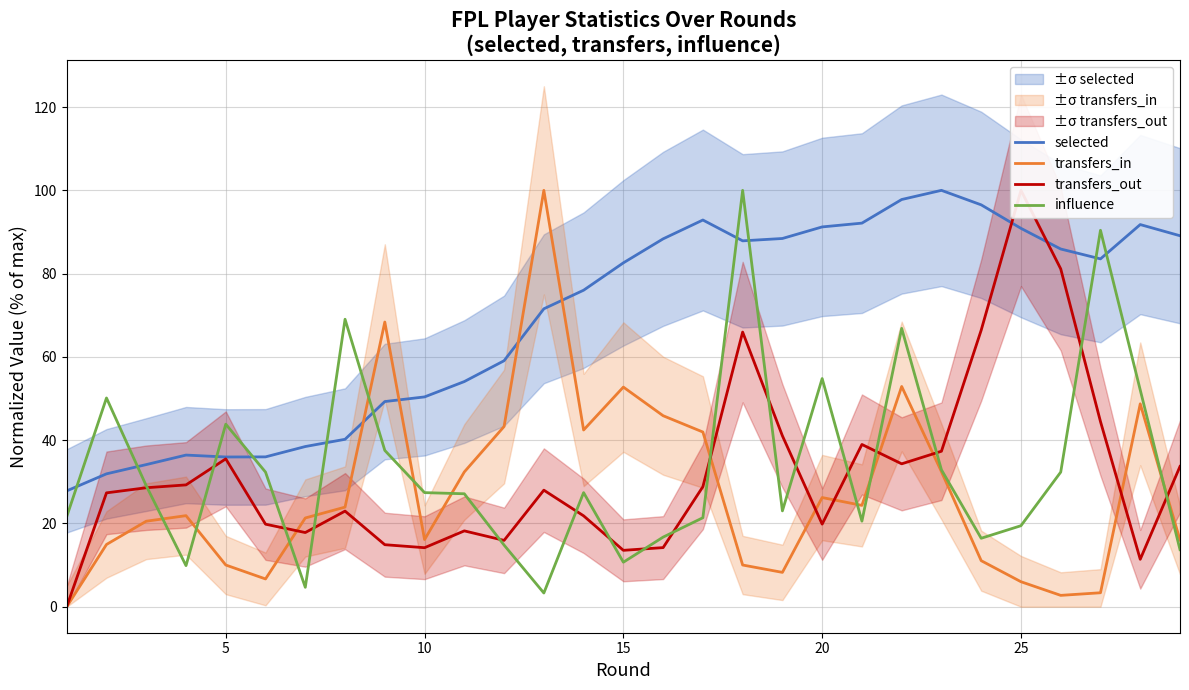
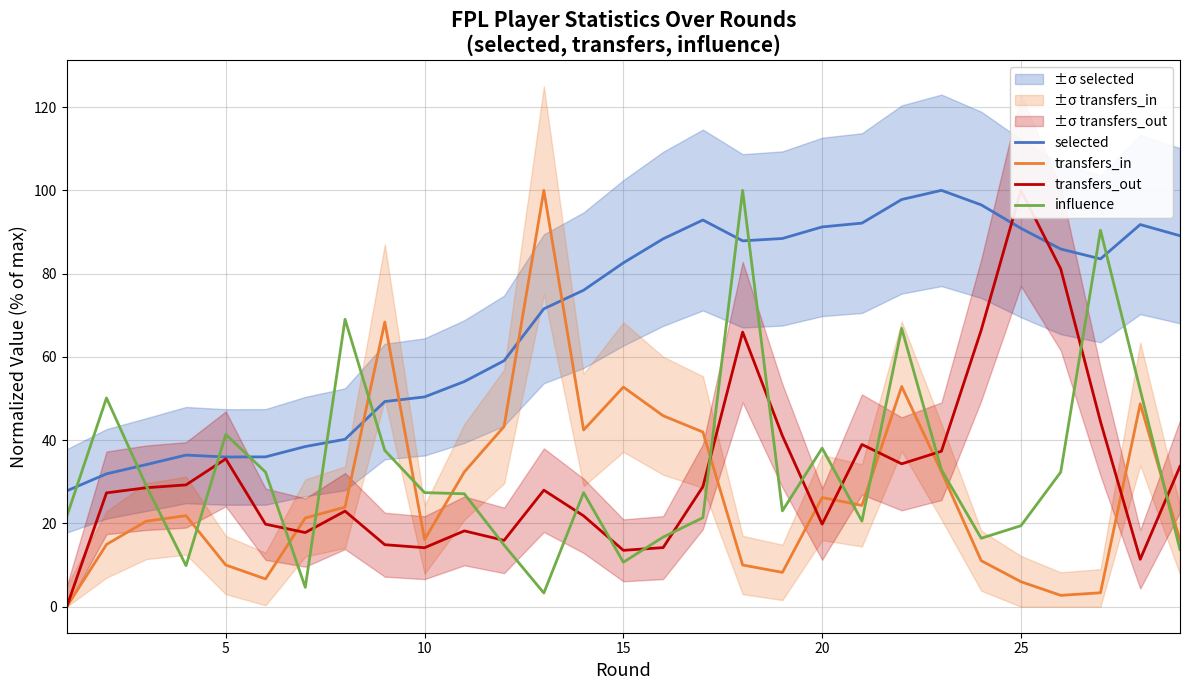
  {
    "influence": {
-     "5": 44,
+     "5": 41,
      "10": 27,
      "15": 11,
-     "20": 55,
+     "20": 38,
      "25": 19
    }
  }
